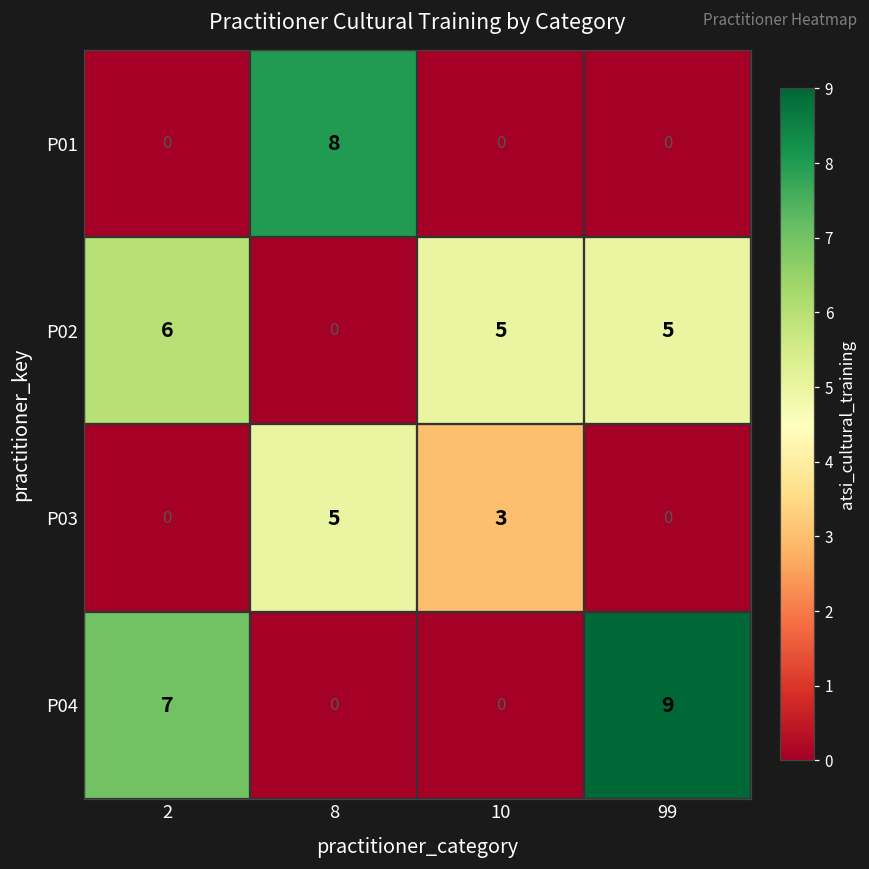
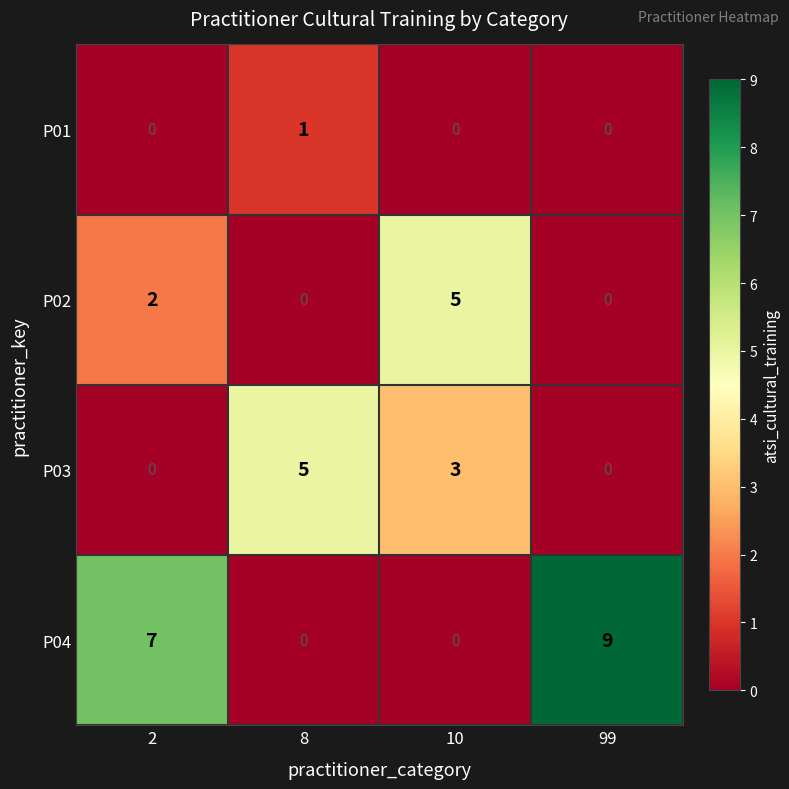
  {
    "P01": {
      "2": 0,
-     "8": 8,
+     "8": 1,
      "10": 0,
      "99": 0
    },
    "P02": {
-     "2": 6,
+     "2": 2,
      "8": 0,
      "10": 5,
-     "99": 5
+     "99": 0
    },
    "P03": {
      "2": 0,
      "8": 5,
      "10": 3,
      "99": 0
    },
    "P04": {
      "2": 7,
      "8": 0,
      "10": 0,
      "99": 9
    }
  }
